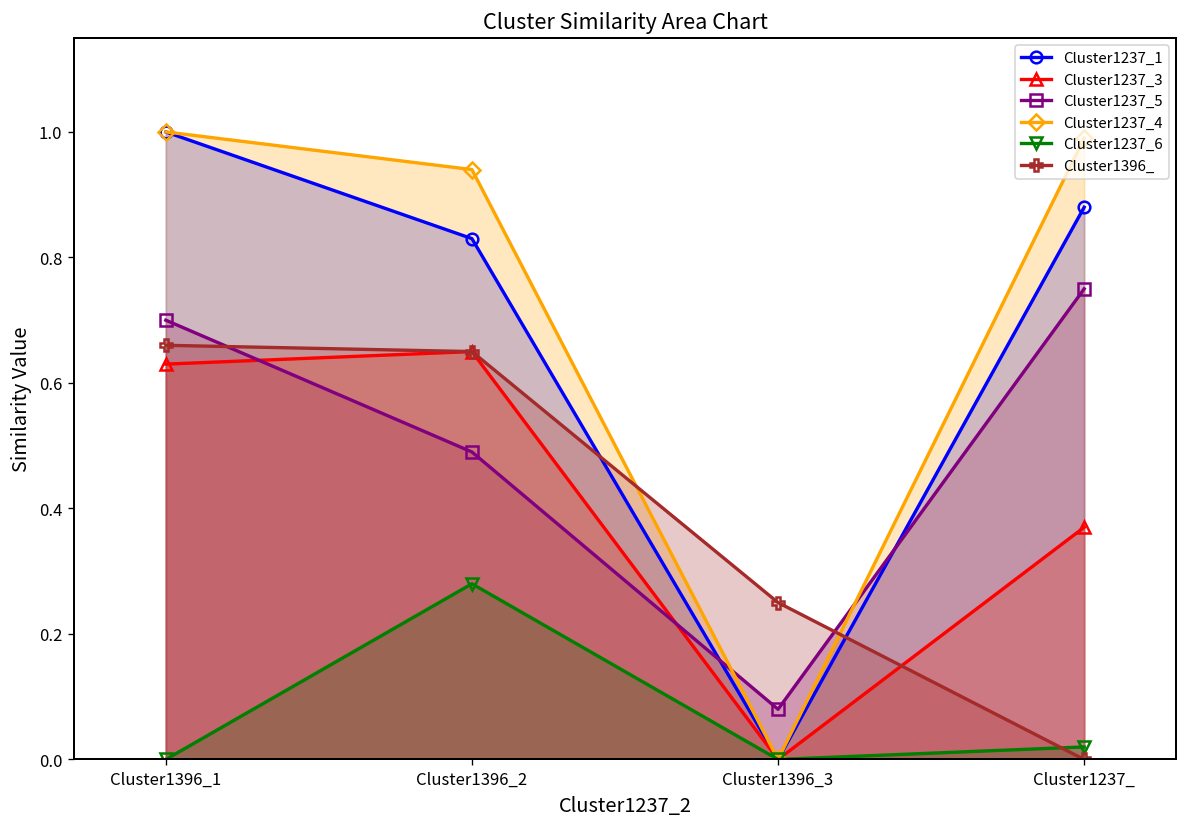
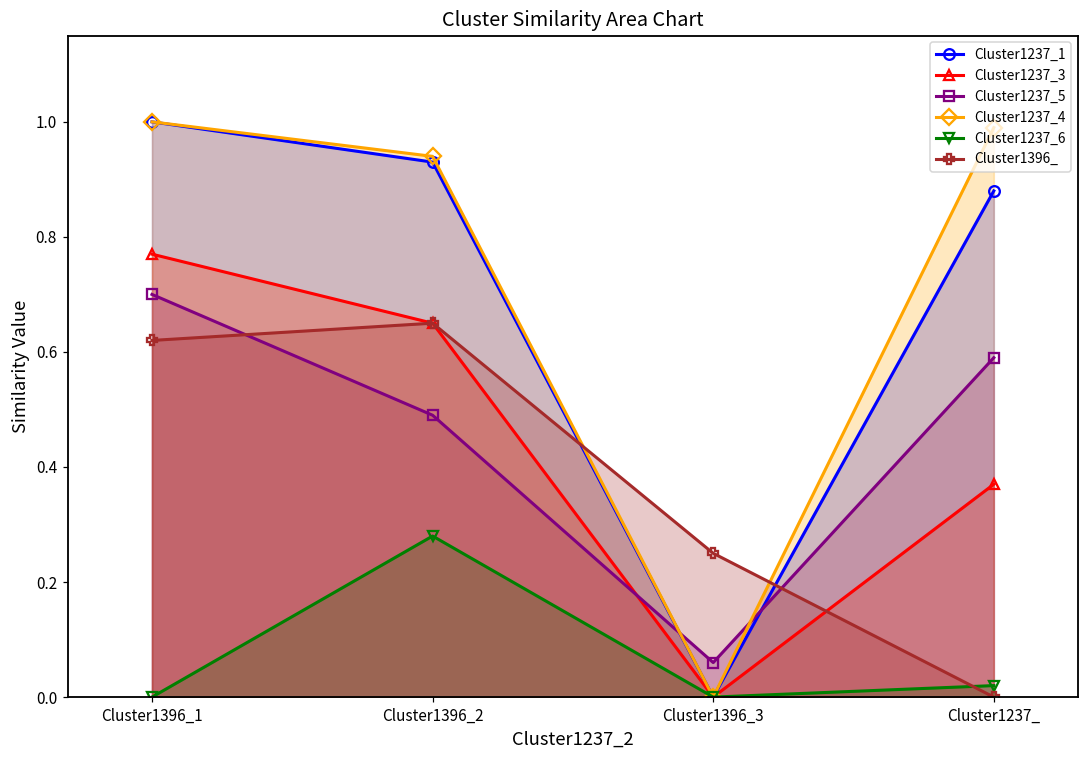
  {
    "Cluster1237_1": {
-     "Cluster1396_2": 0.83,
+     "Cluster1396_2": 0.93,
      "Cluster1237_": 0.88
    },
    "Cluster1237_3": {
-     "Cluster1396_1": 0.63,
+     "Cluster1396_1": 0.77,
      "Cluster1237_": 0.37
    },
    "Cluster1237_5": {
      "Cluster1396_1": 0.70,
      "Cluster1396_2": 0.49,
-     "Cluster1396_3": 0.08,
-     "Cluster1237_": 0.75
+     "Cluster1396_3": 0.06,
+     "Cluster1237_": 0.59
    },
    "Cluster1237_4": {
      "Cluster1396_2": 0.94
    },
    "Cluster1237_6": {
      "Cluster1396_1": 0.00,
      "Cluster1396_2": 0.28,
      "Cluster1237_": 0.02
    },
    "Cluster1396_": {
-     "Cluster1396_1": 0.66,
+     "Cluster1396_1": 0.62,
      "Cluster1396_3": 0.25,
      "Cluster1237_": 0.00
    }
  }
